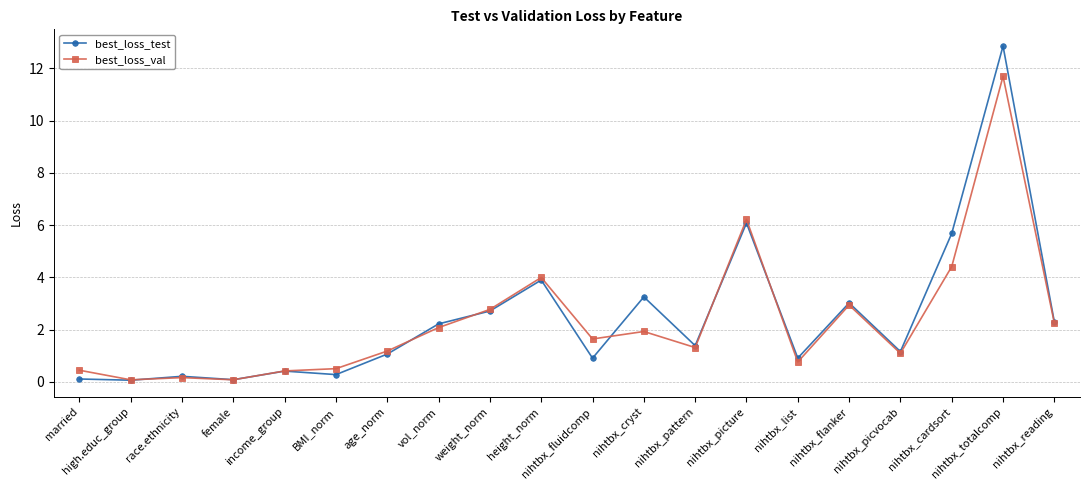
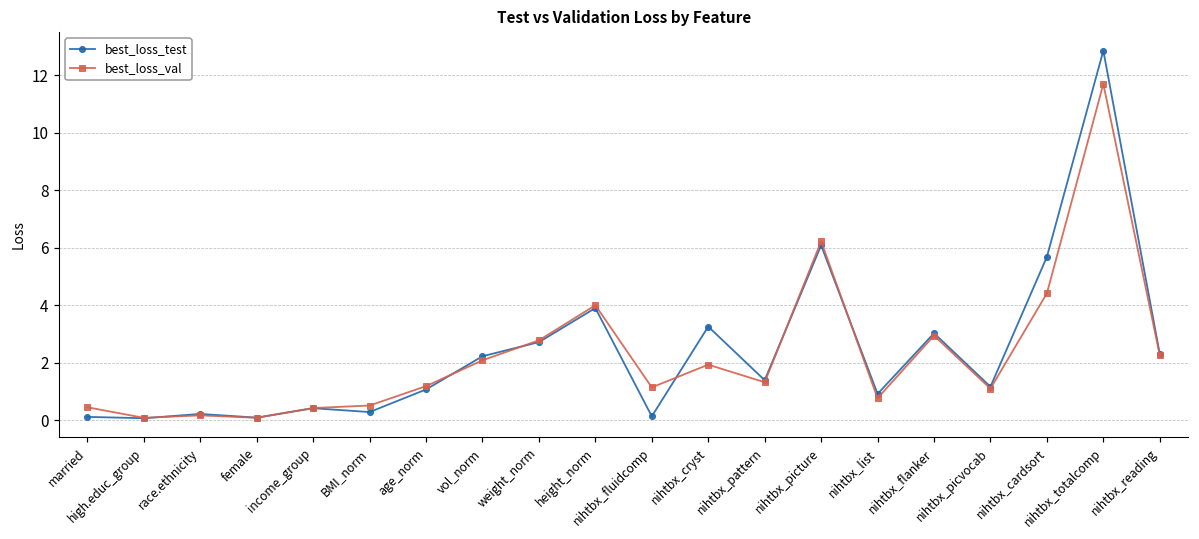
  {
    "best_loss_test": {
      "married": 0.1,
      "BMI_norm": 0.3,
      "age_norm": 1.1,
      "vol_norm": 2.2,
-     "nihtbx_fluidcomp": 0.9,
+     "nihtbx_fluidcomp": 0.1,
      "nihtbx_cryst": 3.3,
      "nihtbx_picture": 6.1,
      "nihtbx_list": 0.9,
      "nihtbx_cardsort": 5.7,
      "nihtbx_totalcomp": 12.9
    },
    "best_loss_val": {
      "married": 0.4,
      "BMI_norm": 0.5,
      "age_norm": 1.2,
      "vol_norm": 2.1,
-     "nihtbx_fluidcomp": 1.6,
+     "nihtbx_fluidcomp": 1.1,
      "nihtbx_cryst": 1.9,
      "nihtbx_picture": 6.2,
      "nihtbx_list": 0.8,
      "nihtbx_cardsort": 4.4,
      "nihtbx_totalcomp": 11.7
    }
  }
